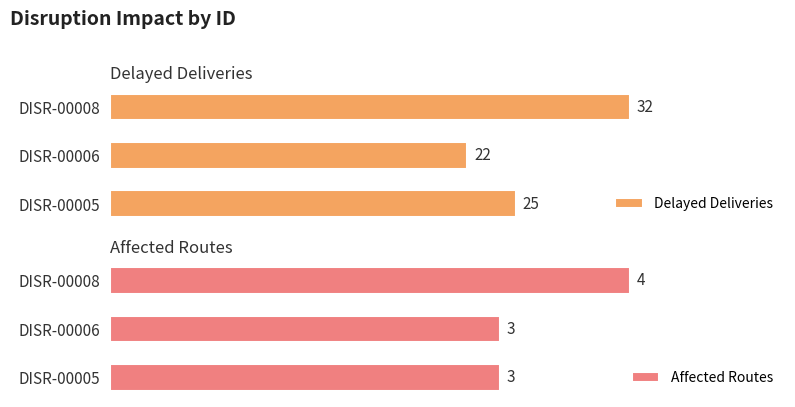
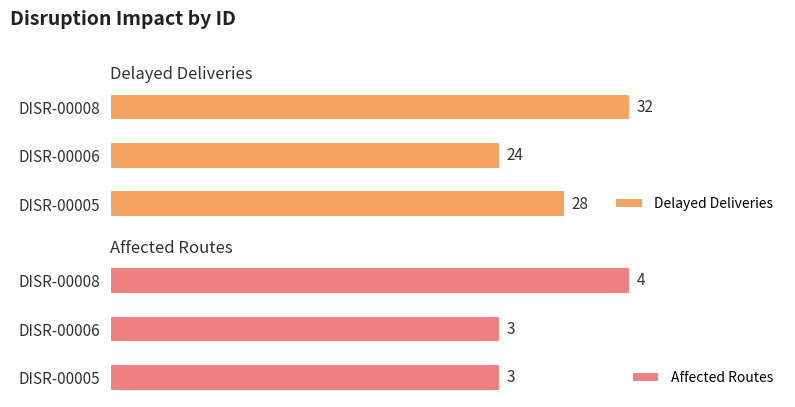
  {
    "Delayed Deliveries": {
      "DISR-00008": 32,
-     "DISR-00006": 22,
-     "DISR-00005": 25
+     "DISR-00006": 24,
+     "DISR-00005": 28
    },
    "Affected Routes": {
      "DISR-00008": 4,
      "DISR-00006": 3,
      "DISR-00005": 3
    }
  }
